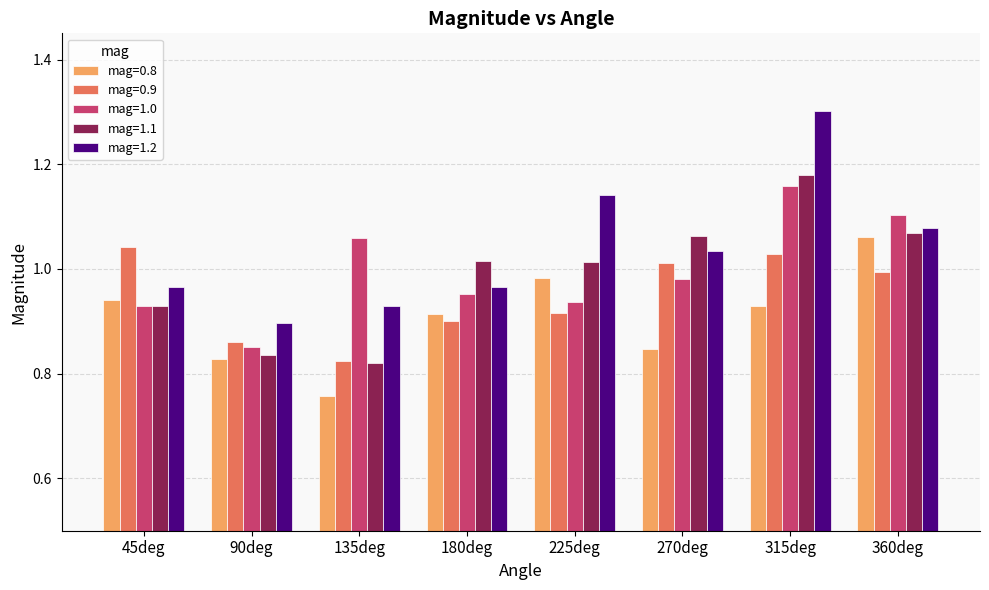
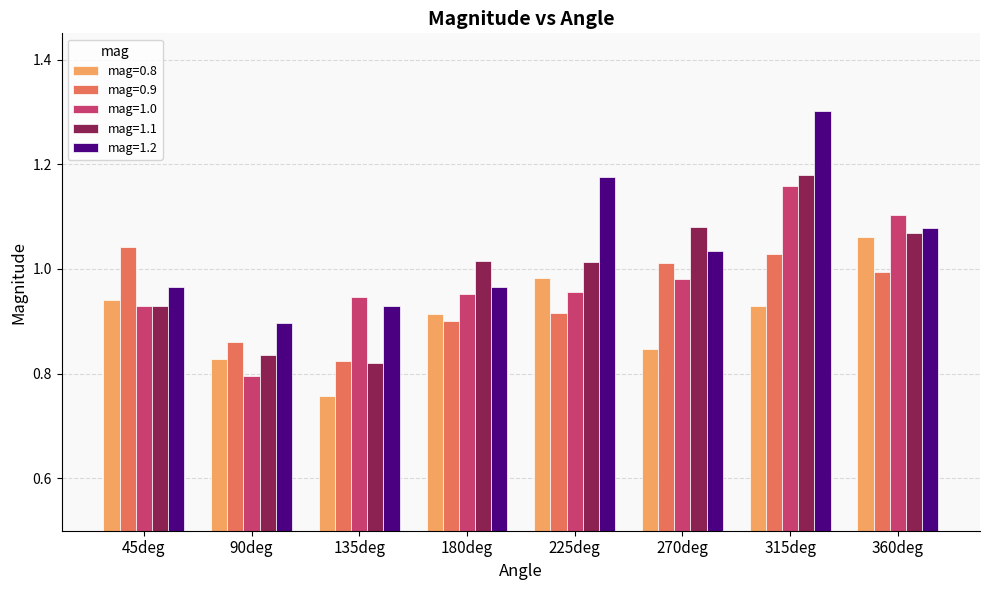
  {
    "mag=1.0": {
      "45deg": 0.93,
-     "90deg": 0.85,
-     "135deg": 1.06,
+     "90deg": 0.80,
+     "135deg": 0.95,
      "180deg": 0.95,
-     "225deg": 0.94,
+     "225deg": 0.96,
      "270deg": 0.98,
      "315deg": 1.16,
      "360deg": 1.10
    },
    "mag=1.1": {
      "45deg": 0.93,
      "90deg": 0.84,
      "135deg": 0.82,
      "180deg": 1.02,
      "225deg": 1.01,
-     "270deg": 1.06,
+     "270deg": 1.08,
      "315deg": 1.18,
      "360deg": 1.07
    },
    "mag=1.2": {
      "45deg": 0.97,
      "90deg": 0.90,
      "135deg": 0.93,
      "180deg": 0.96,
-     "225deg": 1.14,
+     "225deg": 1.18,
      "270deg": 1.03,
      "315deg": 1.30,
      "360deg": 1.08
    }
  }
